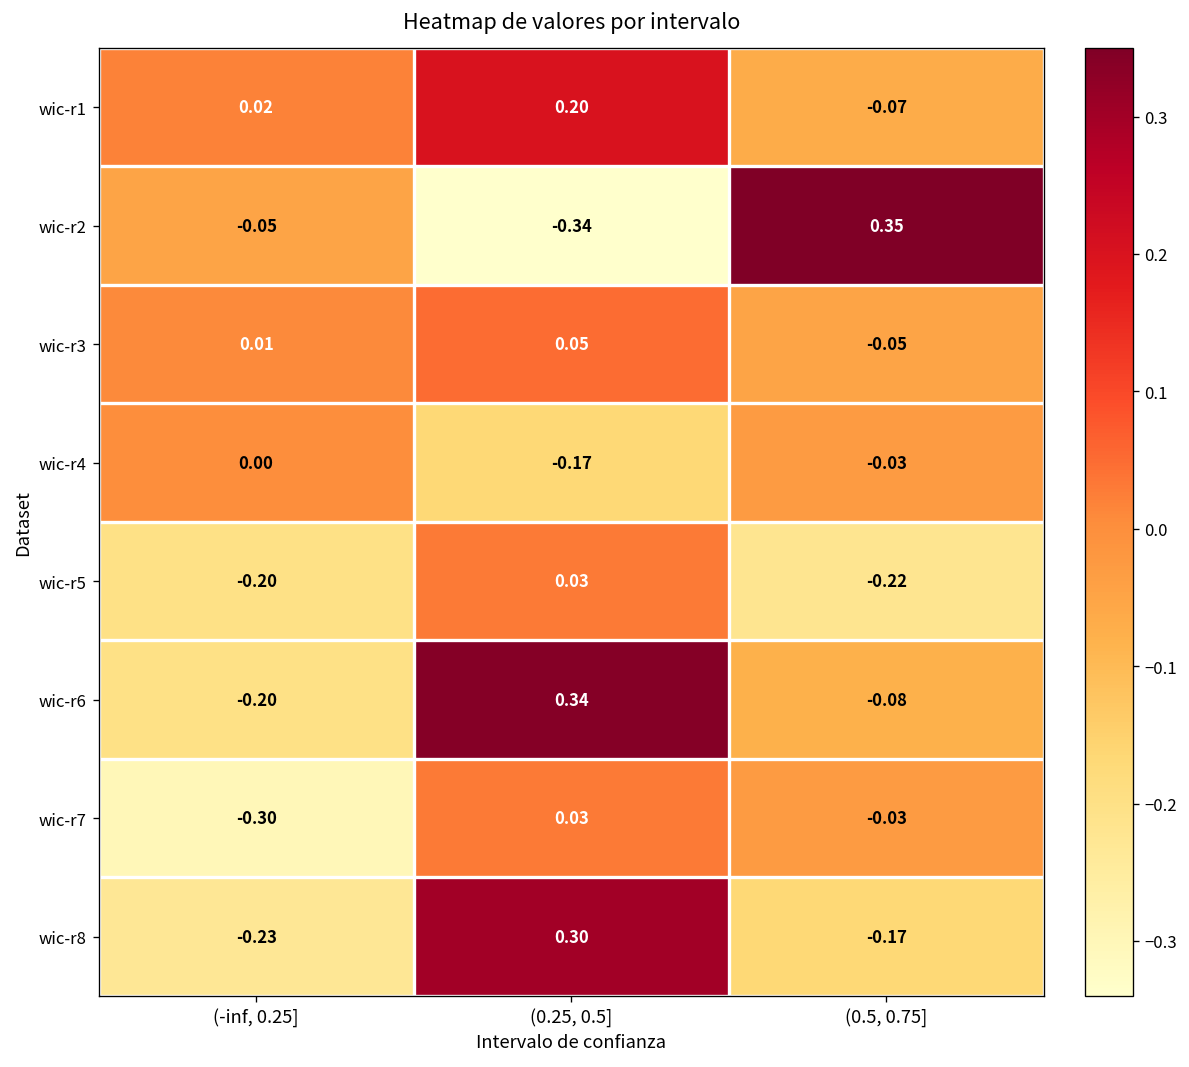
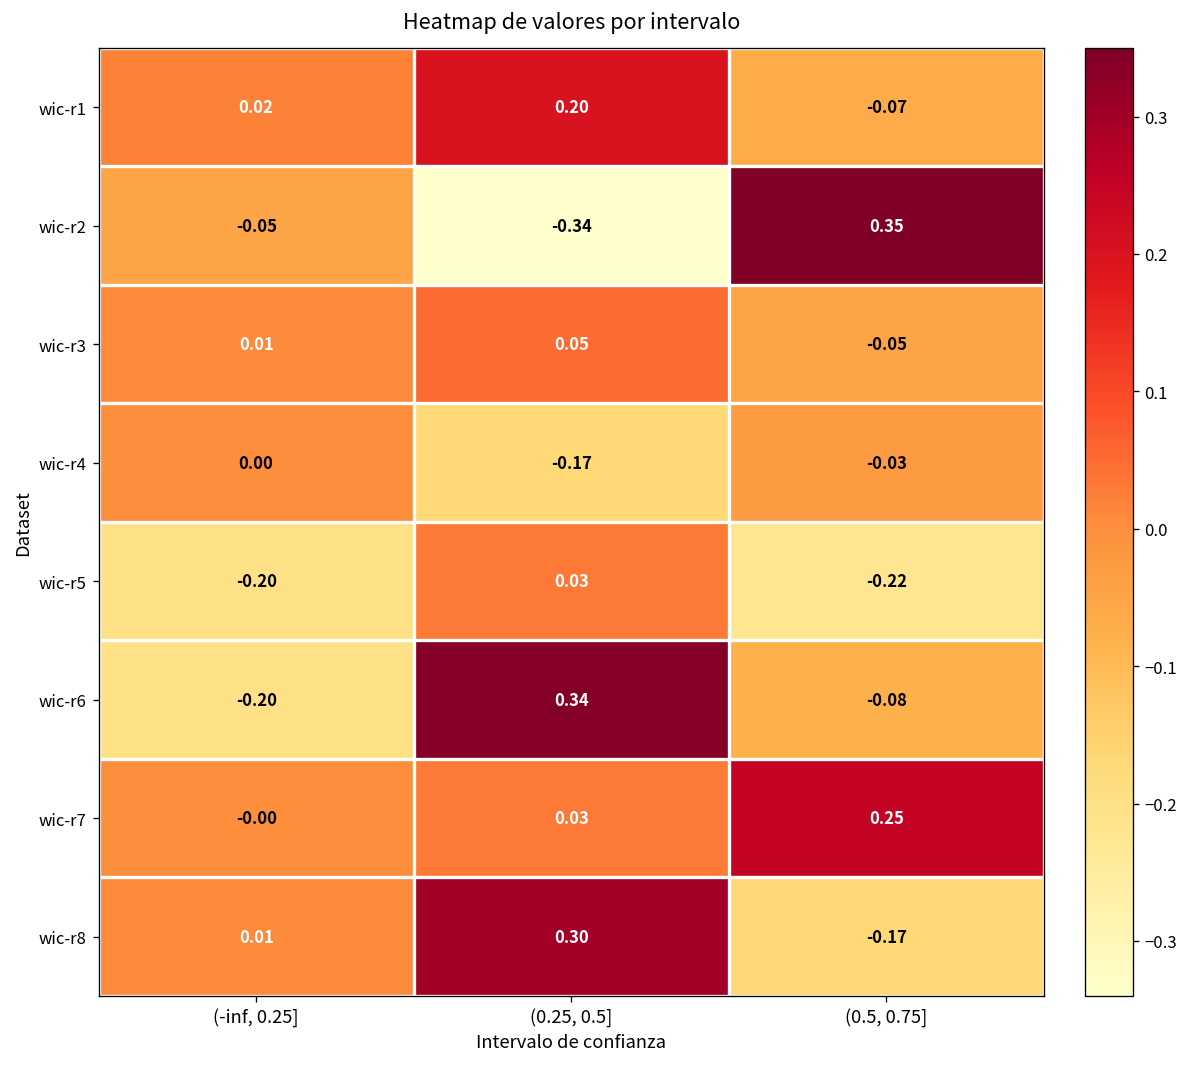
  {
    "wic-r1": {
      "(-inf, 0.25]": 0.02,
      "(0.25, 0.5]": 0.20,
      "(0.5, 0.75]": -0.07
    },
    "wic-r2": {
      "(-inf, 0.25]": -0.05,
      "(0.25, 0.5]": -0.34,
      "(0.5, 0.75]": 0.35
    },
    "wic-r3": {
      "(-inf, 0.25]": 0.01,
      "(0.25, 0.5]": 0.05,
      "(0.5, 0.75]": -0.05
    },
    "wic-r4": {
      "(-inf, 0.25]": 0.00,
      "(0.25, 0.5]": -0.17,
      "(0.5, 0.75]": -0.03
    },
    "wic-r5": {
      "(-inf, 0.25]": -0.20,
      "(0.25, 0.5]": 0.03,
      "(0.5, 0.75]": -0.22
    },
    "wic-r6": {
      "(-inf, 0.25]": -0.20,
      "(0.25, 0.5]": 0.34,
      "(0.5, 0.75]": -0.08
    },
    "wic-r7": {
-     "(-inf, 0.25]": -0.30,
+     "(-inf, 0.25]": -0.00,
      "(0.25, 0.5]": 0.03,
-     "(0.5, 0.75]": -0.03
+     "(0.5, 0.75]": 0.25
    },
    "wic-r8": {
-     "(-inf, 0.25]": -0.23,
+     "(-inf, 0.25]": 0.01,
      "(0.25, 0.5]": 0.30,
      "(0.5, 0.75]": -0.17
    }
  }
